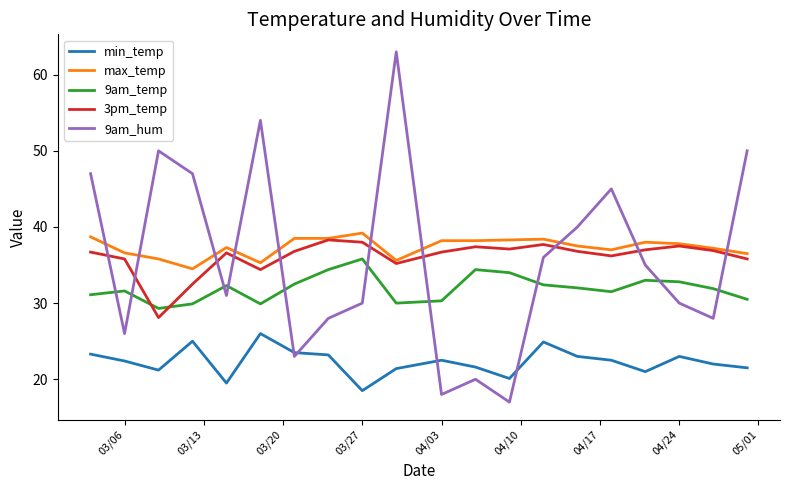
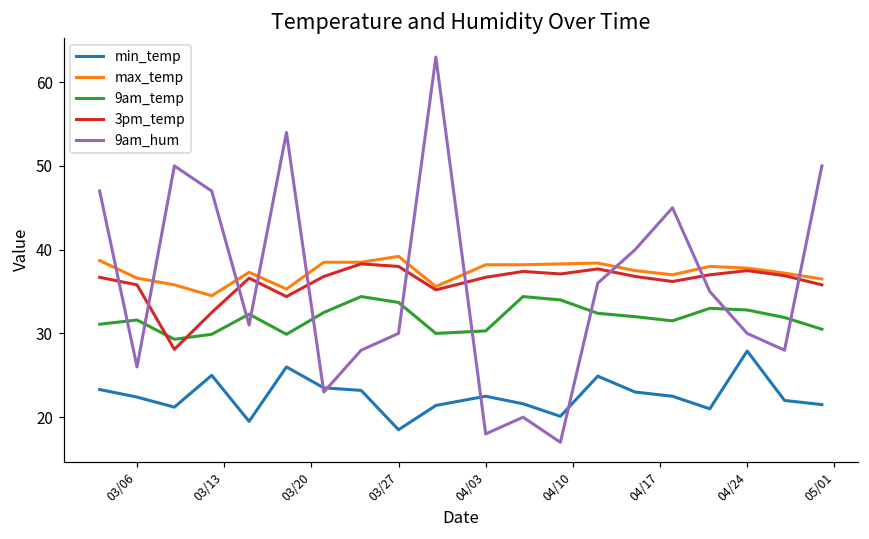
  {
    "min_temp": {
      "03/06": 22,
      "03/27": 19,
      "04/03": 23,
-     "04/24": 23
+     "04/24": 28
    },
    "max_temp": {
      "03/06": 37,
      "03/27": 39,
      "04/03": 38
    },
    "9am_temp": {
      "03/06": 32,
-     "03/27": 36,
+     "03/27": 34,
      "04/03": 30,
      "04/24": 33
    },
    "3pm_temp": {
      "03/06": 36,
      "03/27": 38,
      "04/03": 37
    },
    "9am_hum": {
      "03/06": 26,
      "03/27": 30,
      "04/03": 18,
      "04/24": 30
    }
  }
